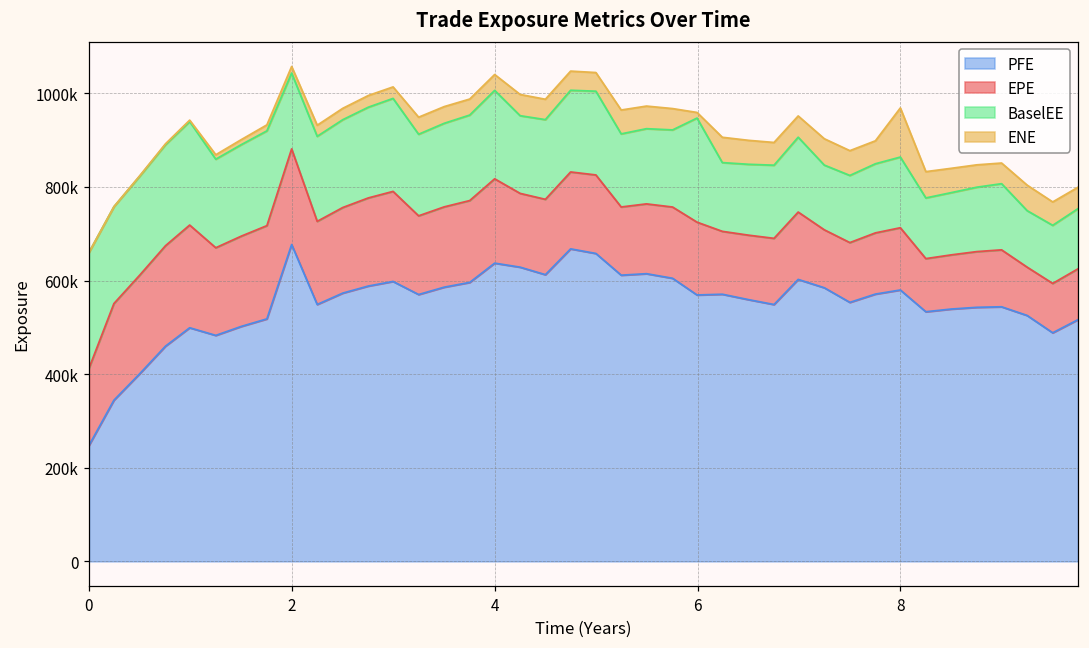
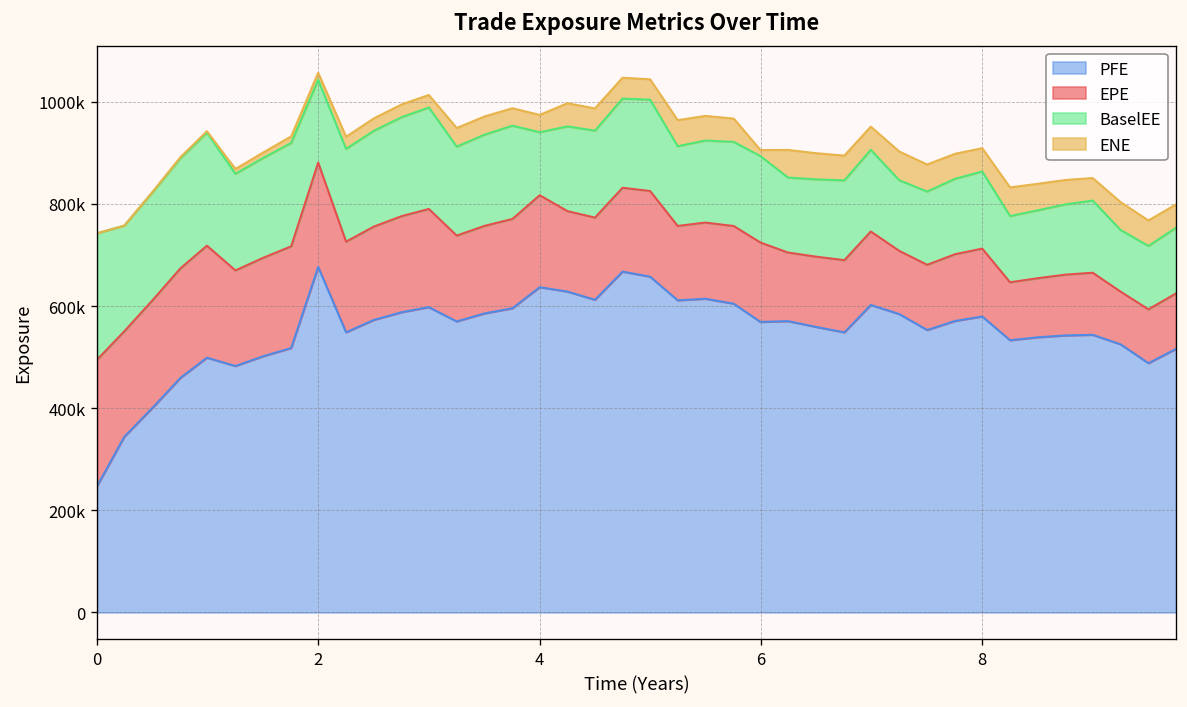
  {
    "PFE": {
      "0": 250000,
      "2": 680000,
      "4": 640000,
      "6": 570000,
      "8": 580000
    },
    "EPE": {
-     "0": 160000,
+     "0": 250000,
      "2": 200000,
      "4": 180000,
      "6": 160000,
      "8": 130000
    },
    "BaselEE": {
      "2": 160000,
-     "4": 190000,
-     "6": 220000,
+     "4": 120000,
+     "6": 170000,
      "8": 150000
    },
    "ENE": {
      "2": 10000,
      "4": 30000,
      "6": 10000,
-     "8": 100000
+     "8": 50000
    }
  }
